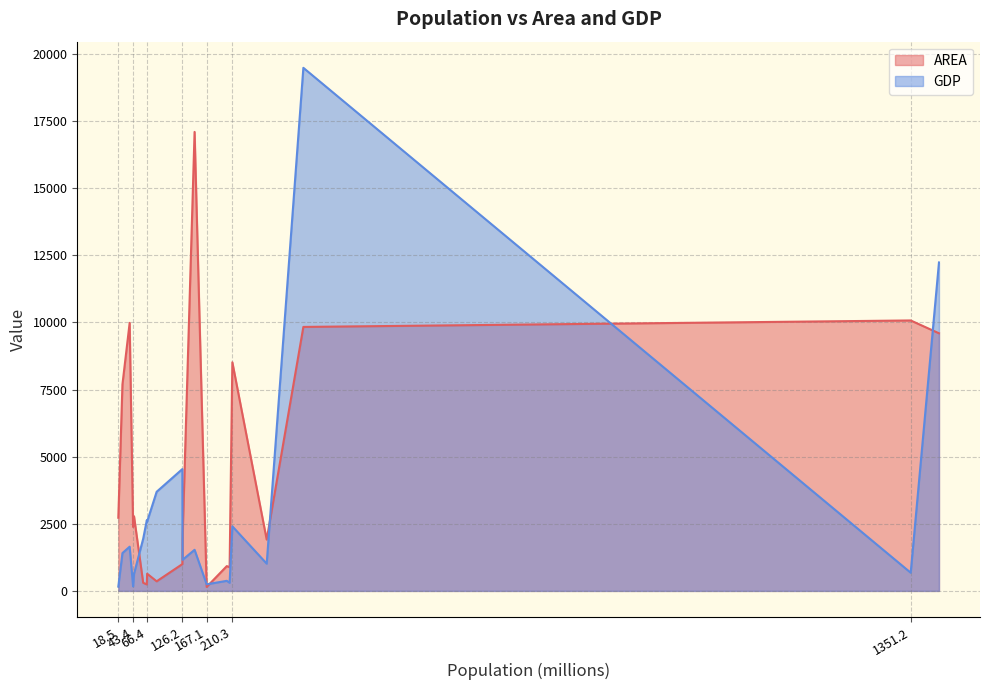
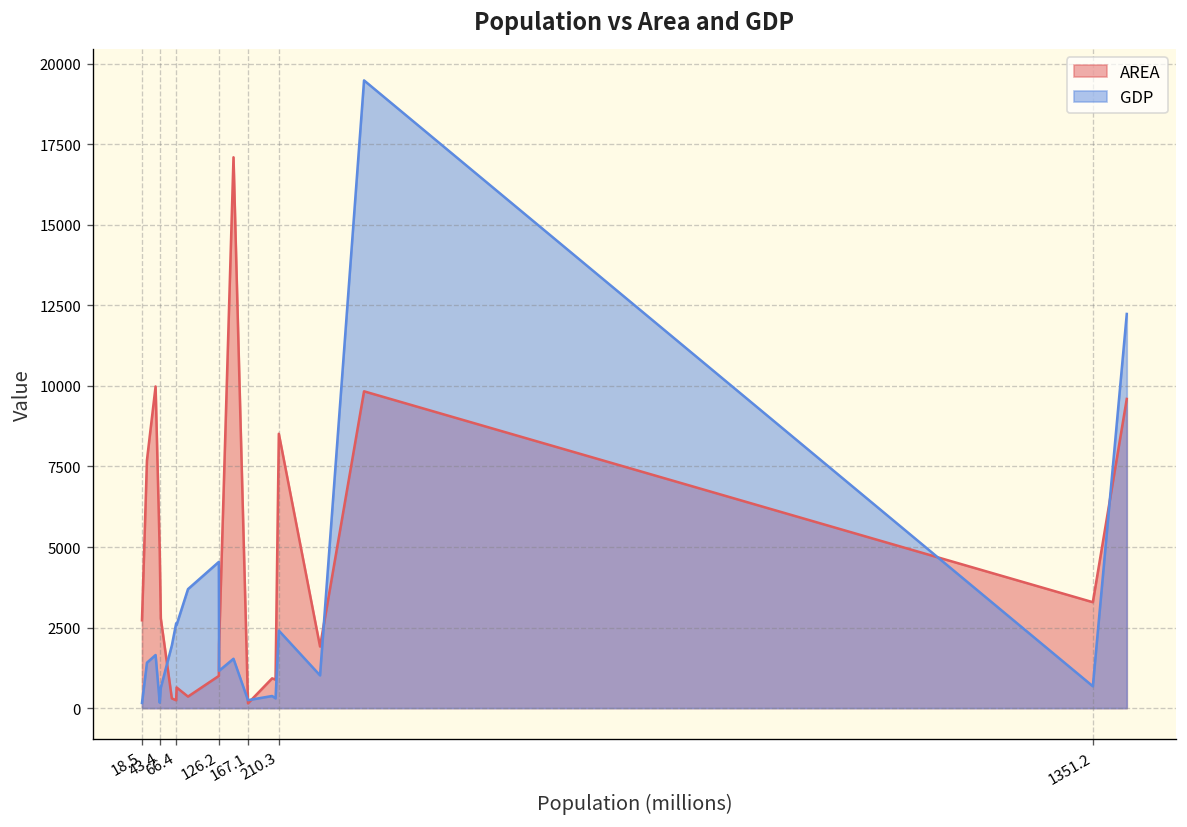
  {
    "AREA": {
      "18.5": 2700,
-     "43.4": 2400,
+     "43.4": 4900,
      "66.4": 200,
      "126.2": 1000,
      "167.1": 100,
      "210.3": 8500,
-     "1351.2": 10100
+     "1351.2": 3300
    },
    "GDP": {
      "18.5": 200,
      "43.4": 200,
      "66.4": 2600,
      "126.2": 4500,
      "167.1": 200,
      "210.3": 2400,
      "1351.2": 700
    }
  }
